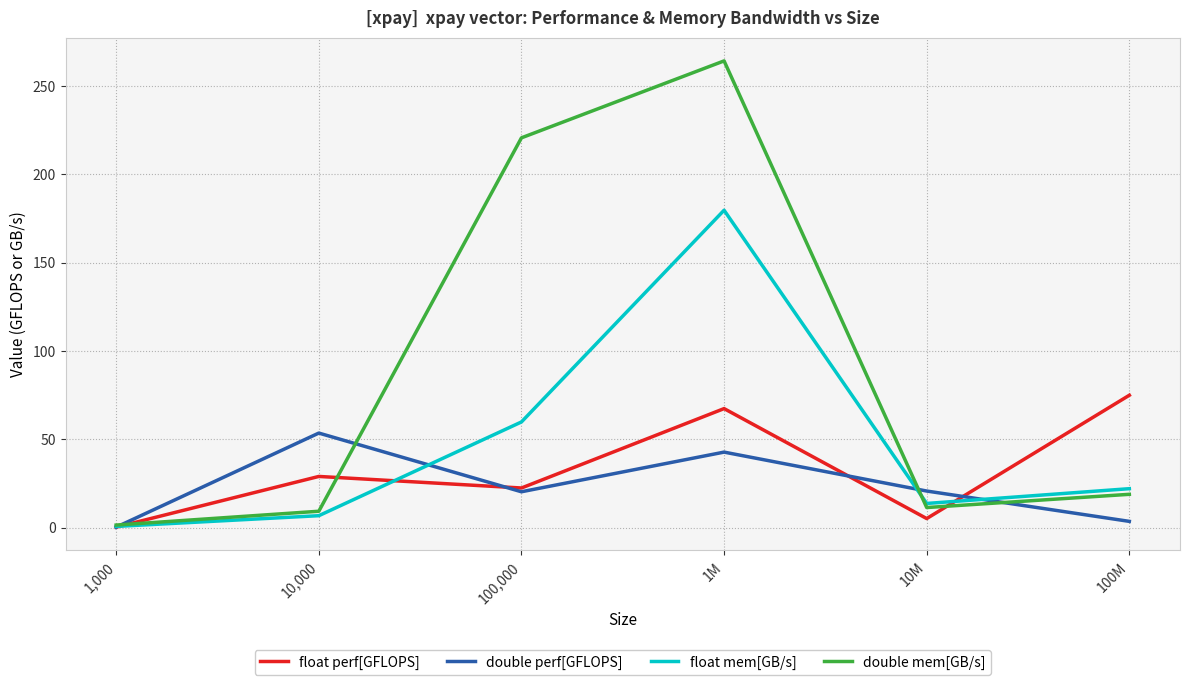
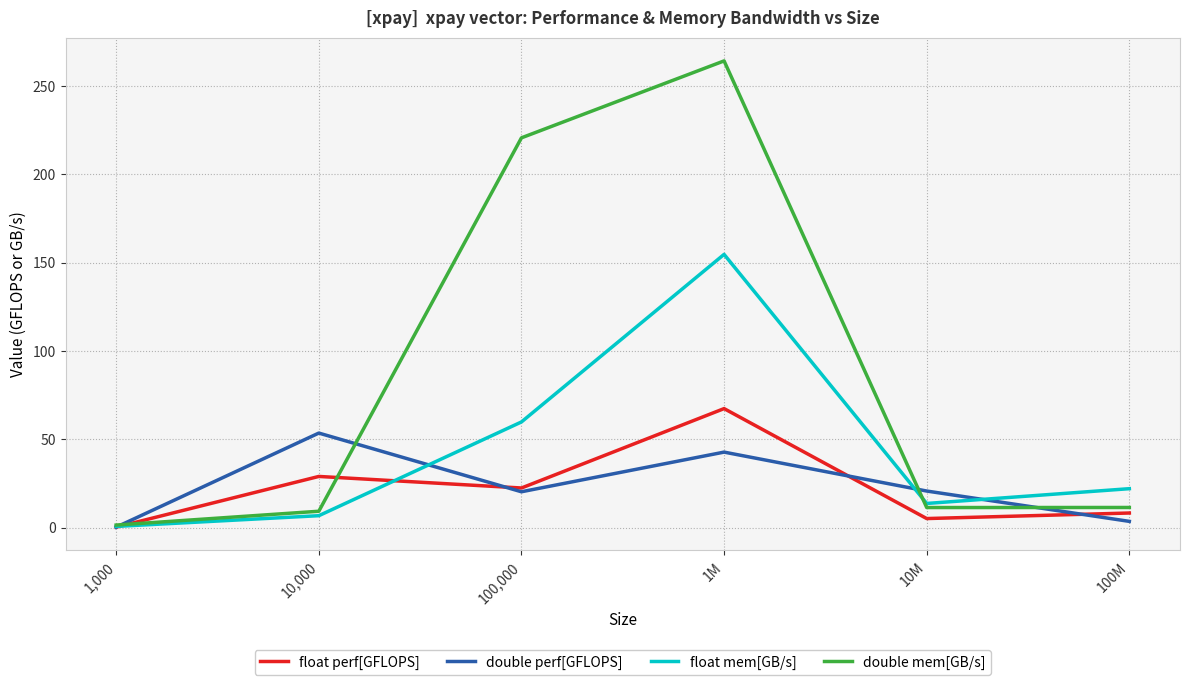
  {
    "float perf[GFLOPS]": {
      "10,000": 29,
      "100,000": 22,
      "1M": 67,
      "10M": 5,
-     "100M": 75
+     "100M": 8
    },
    "double perf[GFLOPS]": {
      "10,000": 54,
      "100,000": 20,
      "1M": 43,
      "10M": 21,
      "100M": 4
    },
    "float mem[GB/s]": {
      "10,000": 7,
      "100,000": 60,
-     "1M": 180,
+     "1M": 155,
      "10M": 14,
      "100M": 22
    },
    "double mem[GB/s]": {
      "10,000": 9,
      "100,000": 221,
      "1M": 264,
      "10M": 11,
-     "100M": 19
+     "100M": 11
    }
  }
